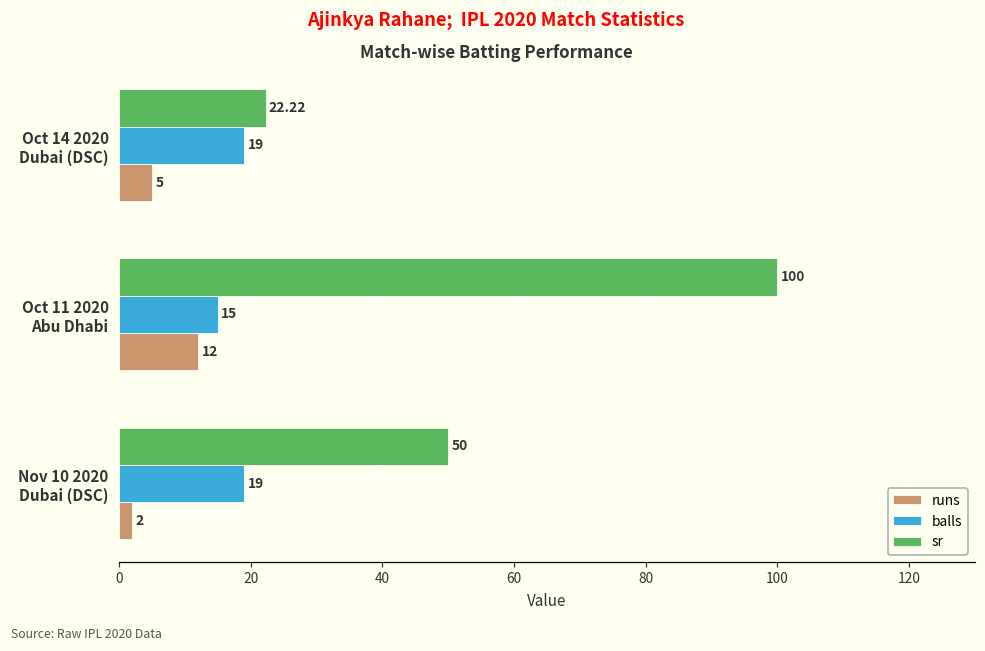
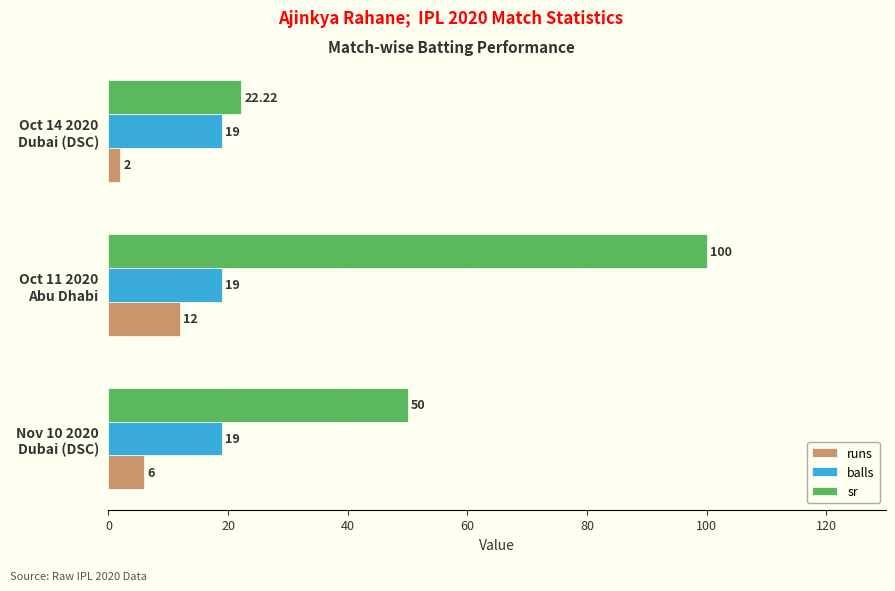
  {
    "runs": {
-     "Oct 14 2020 Dubai (DSC)": 5,
+     "Oct 14 2020 Dubai (DSC)": 2,
      "Oct 11 2020 Abu Dhabi": 12,
-     "Nov 10 2020 Dubai (DSC)": 2
+     "Nov 10 2020 Dubai (DSC)": 6
    },
    "balls": {
      "Oct 14 2020 Dubai (DSC)": 19,
-     "Oct 11 2020 Abu Dhabi": 15,
+     "Oct 11 2020 Abu Dhabi": 19,
      "Nov 10 2020 Dubai (DSC)": 19
    },
    "sr": {
      "Oct 14 2020 Dubai (DSC)": 22.22,
      "Oct 11 2020 Abu Dhabi": 100,
      "Nov 10 2020 Dubai (DSC)": 50
    }
  }
